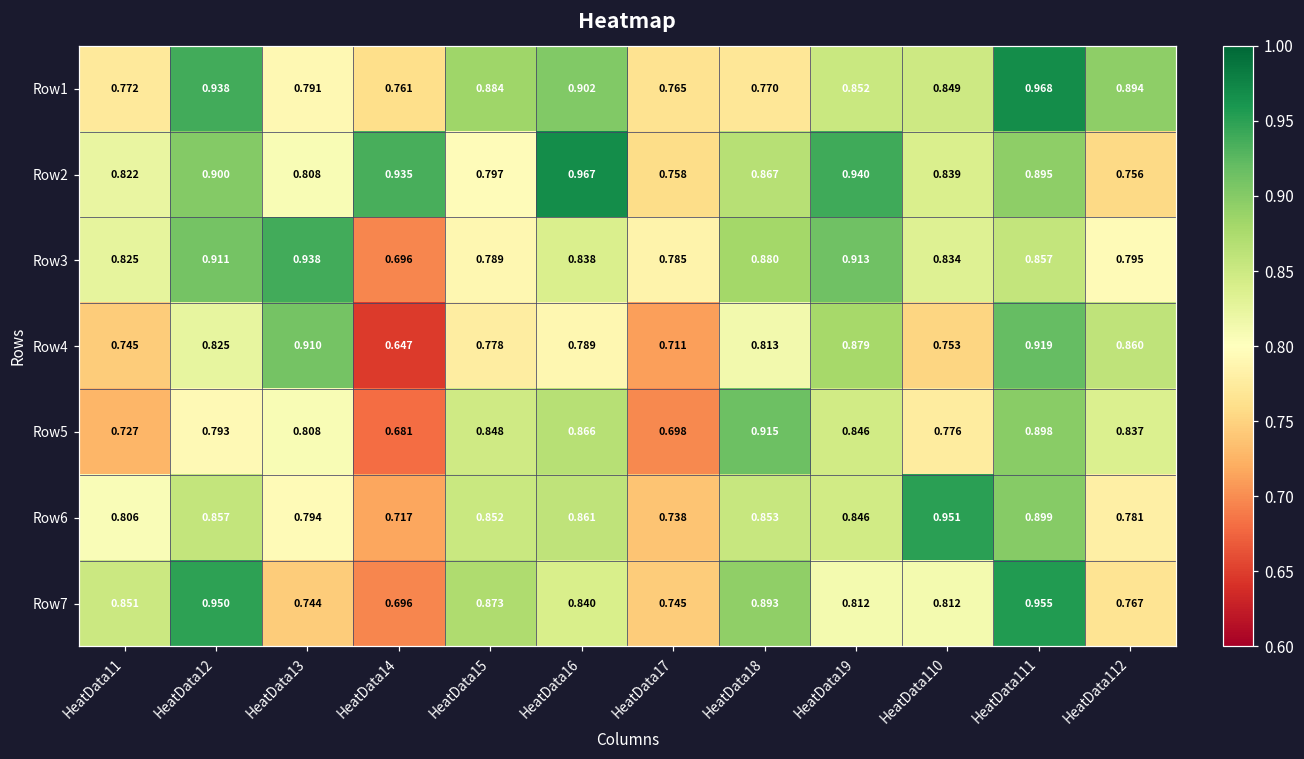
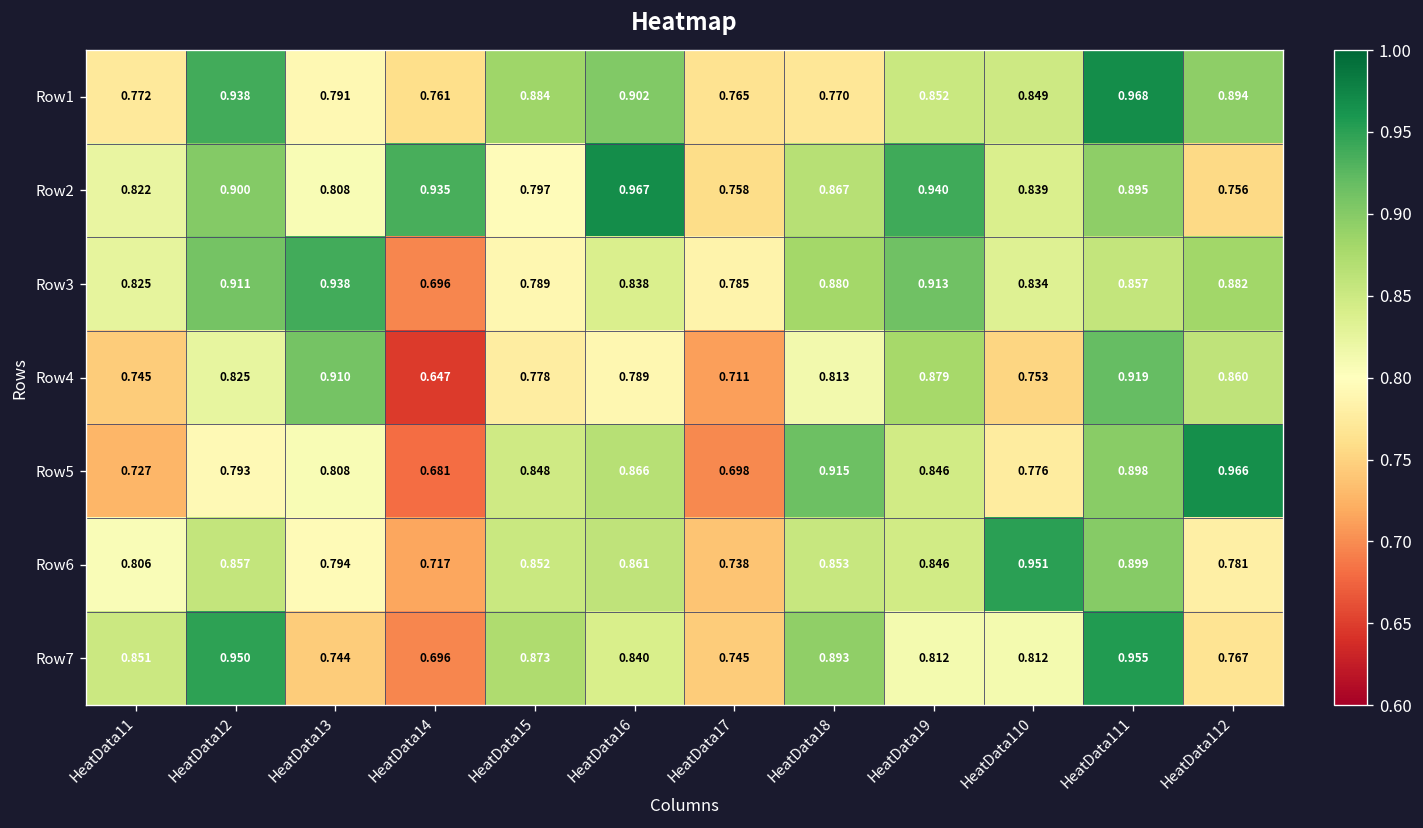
  {
    "Row1": {
      "HeatData11": 0.772,
      "HeatData12": 0.938,
      "HeatData13": 0.791,
      "HeatData14": 0.761,
      "HeatData15": 0.884,
      "HeatData16": 0.902,
      "HeatData17": 0.765,
      "HeatData18": 0.770,
      "HeatData19": 0.852,
      "HeatData110": 0.849,
      "HeatData111": 0.968,
      "HeatData112": 0.894
    },
    "Row2": {
      "HeatData11": 0.822,
      "HeatData12": 0.900,
      "HeatData13": 0.808,
      "HeatData14": 0.935,
      "HeatData15": 0.797,
      "HeatData16": 0.967,
      "HeatData17": 0.758,
      "HeatData18": 0.867,
      "HeatData19": 0.940,
      "HeatData110": 0.839,
      "HeatData111": 0.895,
      "HeatData112": 0.756
    },
    "Row3": {
      "HeatData11": 0.825,
      "HeatData12": 0.911,
      "HeatData13": 0.938,
      "HeatData14": 0.696,
      "HeatData15": 0.789,
      "HeatData16": 0.838,
      "HeatData17": 0.785,
      "HeatData18": 0.880,
      "HeatData19": 0.913,
      "HeatData110": 0.834,
      "HeatData111": 0.857,
-     "HeatData112": 0.795
+     "HeatData112": 0.882
    },
    "Row4": {
      "HeatData11": 0.745,
      "HeatData12": 0.825,
      "HeatData13": 0.910,
      "HeatData14": 0.647,
      "HeatData15": 0.778,
      "HeatData16": 0.789,
      "HeatData17": 0.711,
      "HeatData18": 0.813,
      "HeatData19": 0.879,
      "HeatData110": 0.753,
      "HeatData111": 0.919,
      "HeatData112": 0.860
    },
    "Row5": {
      "HeatData11": 0.727,
      "HeatData12": 0.793,
      "HeatData13": 0.808,
      "HeatData14": 0.681,
      "HeatData15": 0.848,
      "HeatData16": 0.866,
      "HeatData17": 0.698,
      "HeatData18": 0.915,
      "HeatData19": 0.846,
      "HeatData110": 0.776,
      "HeatData111": 0.898,
-     "HeatData112": 0.837
+     "HeatData112": 0.966
    },
    "Row6": {
      "HeatData11": 0.806,
      "HeatData12": 0.857,
      "HeatData13": 0.794,
      "HeatData14": 0.717,
      "HeatData15": 0.852,
      "HeatData16": 0.861,
      "HeatData17": 0.738,
      "HeatData18": 0.853,
      "HeatData19": 0.846,
      "HeatData110": 0.951,
      "HeatData111": 0.899,
      "HeatData112": 0.781
    },
    "Row7": {
      "HeatData11": 0.851,
      "HeatData12": 0.950,
      "HeatData13": 0.744,
      "HeatData14": 0.696,
      "HeatData15": 0.873,
      "HeatData16": 0.840,
      "HeatData17": 0.745,
      "HeatData18": 0.893,
      "HeatData19": 0.812,
      "HeatData110": 0.812,
      "HeatData111": 0.955,
      "HeatData112": 0.767
    }
  }
